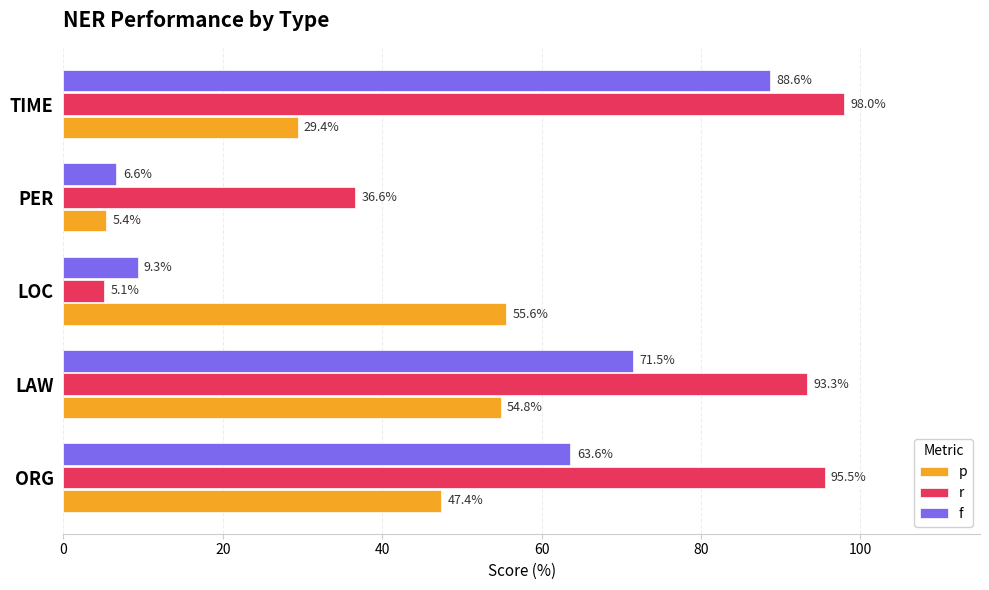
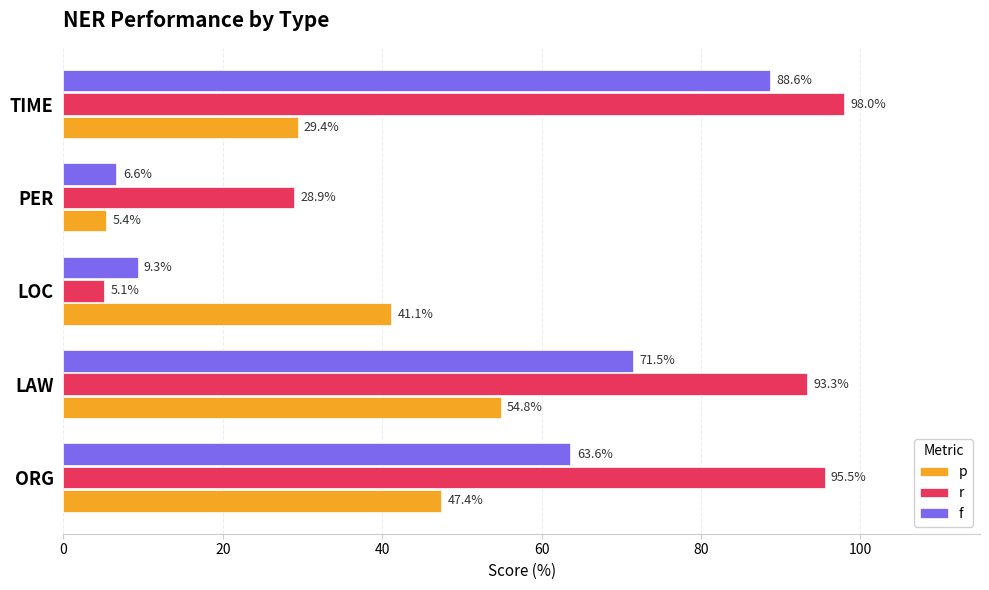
  {
    "p": {
      "TIME": "29.4%",
      "PER": "5.4%",
-     "LOC": "55.6%",
+     "LOC": "41.1%",
      "LAW": "54.8%",
      "ORG": "47.4%"
    },
    "r": {
      "TIME": "98.0%",
-     "PER": "36.6%",
+     "PER": "28.9%",
      "LOC": "5.1%",
      "LAW": "93.3%",
      "ORG": "95.5%"
    },
    "f": {
      "TIME": "88.6%",
      "PER": "6.6%",
      "LOC": "9.3%",
      "LAW": "71.5%",
      "ORG": "63.6%"
    }
  }
